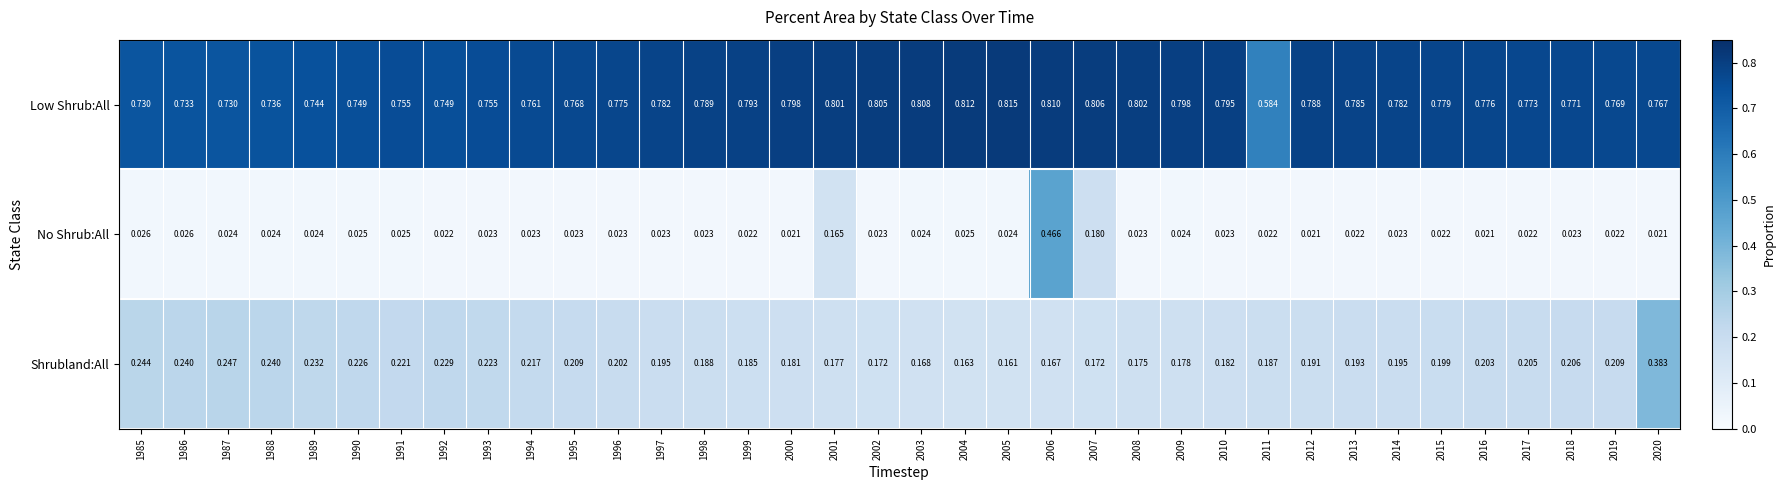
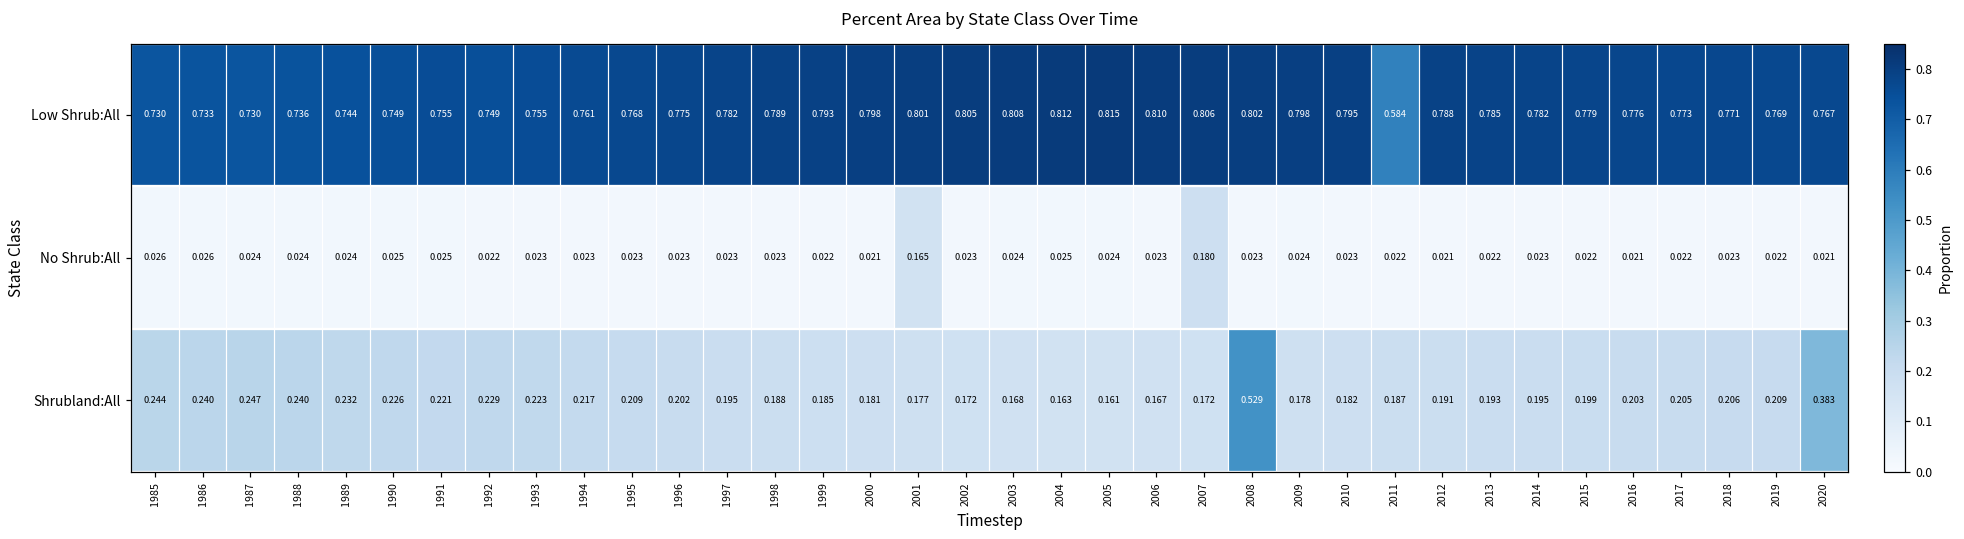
  {
    "Low Shrub:All": {
      "1985": 0.730,
      "1986": 0.733,
      "1987": 0.730,
      "1988": 0.736,
      "1989": 0.744,
      "1990": 0.749,
      "1991": 0.755,
      "1992": 0.749,
      "1993": 0.755,
      "1994": 0.761,
      "1995": 0.768,
      "1996": 0.775,
      "1997": 0.782,
      "1998": 0.789,
      "1999": 0.793,
      "2000": 0.798,
      "2001": 0.801,
      "2002": 0.805,
      "2003": 0.808,
      "2004": 0.812,
      "2005": 0.815,
      "2006": 0.810,
      "2007": 0.806,
      "2008": 0.802,
      "2009": 0.798,
      "2010": 0.795,
      "2011": 0.584,
      "2012": 0.788,
      "2013": 0.785,
      "2014": 0.782,
      "2015": 0.779,
      "2016": 0.776,
      "2017": 0.773,
      "2018": 0.771,
      "2019": 0.769,
      "2020": 0.767
    },
    "No Shrub:All": {
      "1985": 0.026,
      "1986": 0.026,
      "1987": 0.024,
      "1988": 0.024,
      "1989": 0.024,
      "1990": 0.025,
      "1991": 0.025,
      "1992": 0.022,
      "1993": 0.023,
      "1994": 0.023,
      "1995": 0.023,
      "1996": 0.023,
      "1997": 0.023,
      "1998": 0.023,
      "1999": 0.022,
      "2000": 0.021,
      "2001": 0.165,
      "2002": 0.023,
      "2003": 0.024,
      "2004": 0.025,
      "2005": 0.024,
-     "2006": 0.466,
+     "2006": 0.023,
      "2007": 0.180,
      "2008": 0.023,
      "2009": 0.024,
      "2010": 0.023,
      "2011": 0.022,
      "2012": 0.021,
      "2013": 0.022,
      "2014": 0.023,
      "2015": 0.022,
      "2016": 0.021,
      "2017": 0.022,
      "2018": 0.023,
      "2019": 0.022,
      "2020": 0.021
    },
    "Shrubland:All": {
      "1985": 0.244,
      "1986": 0.240,
      "1987": 0.247,
      "1988": 0.240,
      "1989": 0.232,
      "1990": 0.226,
      "1991": 0.221,
      "1992": 0.229,
      "1993": 0.223,
      "1994": 0.217,
      "1995": 0.209,
      "1996": 0.202,
      "1997": 0.195,
      "1998": 0.188,
      "1999": 0.185,
      "2000": 0.181,
      "2001": 0.177,
      "2002": 0.172,
      "2003": 0.168,
      "2004": 0.163,
      "2005": 0.161,
      "2006": 0.167,
      "2007": 0.172,
-     "2008": 0.175,
+     "2008": 0.529,
      "2009": 0.178,
      "2010": 0.182,
      "2011": 0.187,
      "2012": 0.191,
      "2013": 0.193,
      "2014": 0.195,
      "2015": 0.199,
      "2016": 0.203,
      "2017": 0.205,
      "2018": 0.206,
      "2019": 0.209,
      "2020": 0.383
    }
  }
